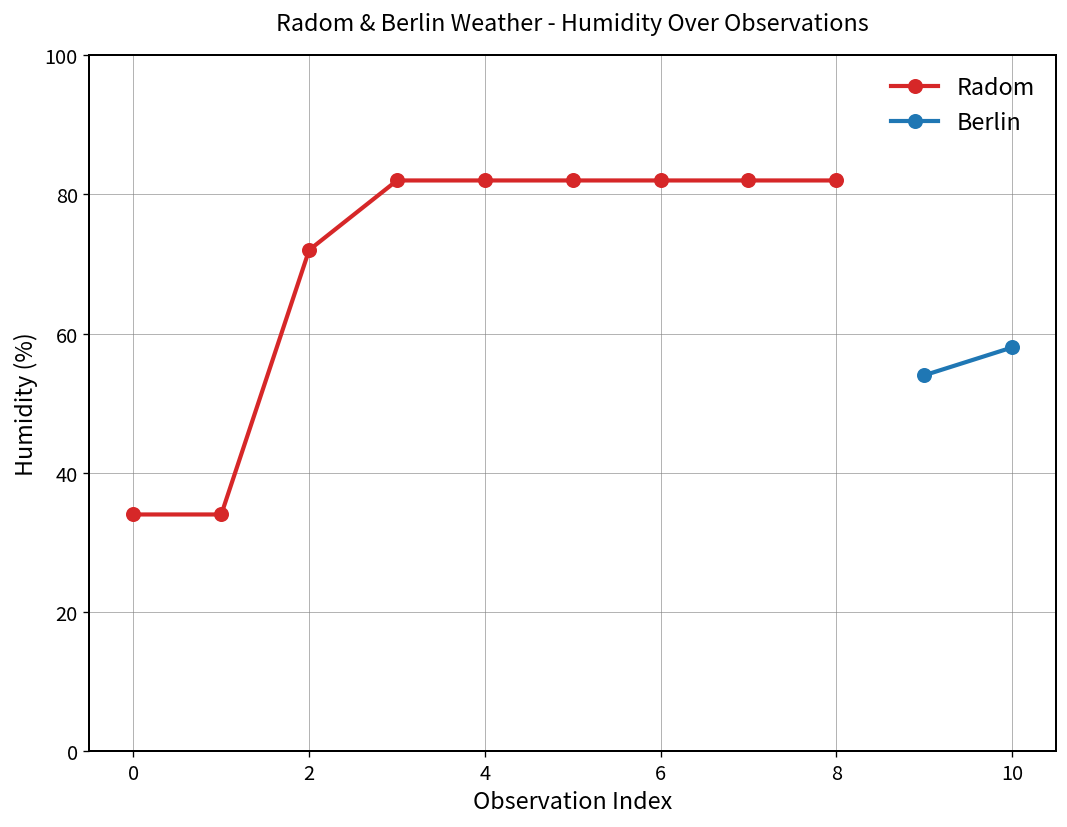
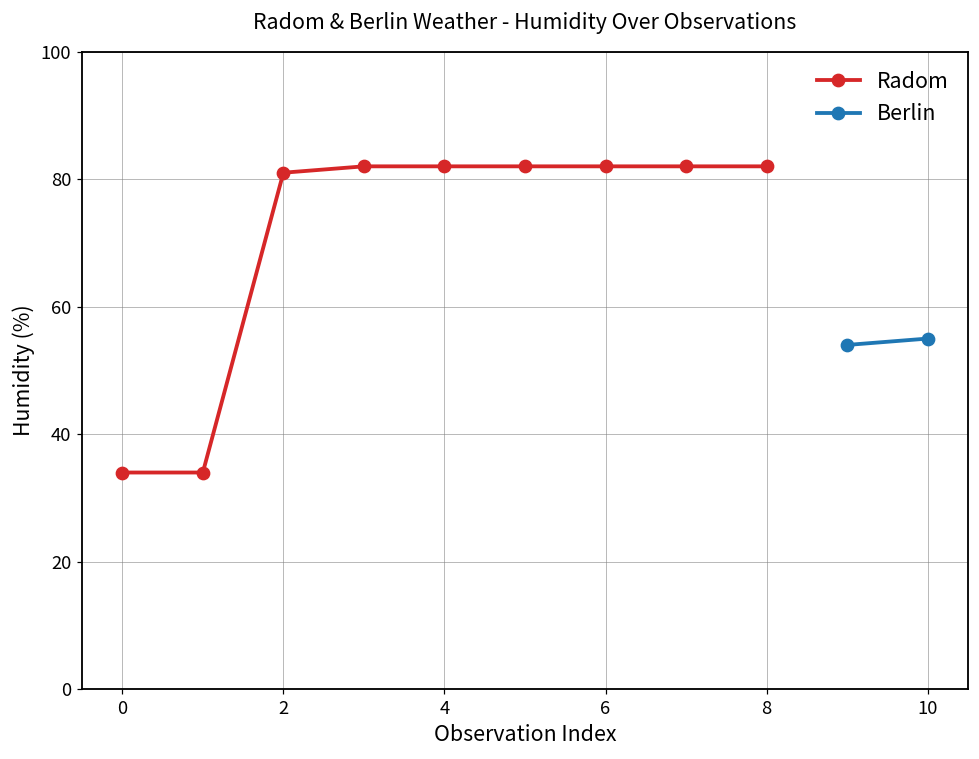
  {
    "Radom": {
      "0": 34,
-     "2": 72,
+     "2": 81,
      "4": 82,
      "6": 82,
      "8": 82
    },
    "Berlin": {
-     "10": 58
+     "10": 55
    }
  }
